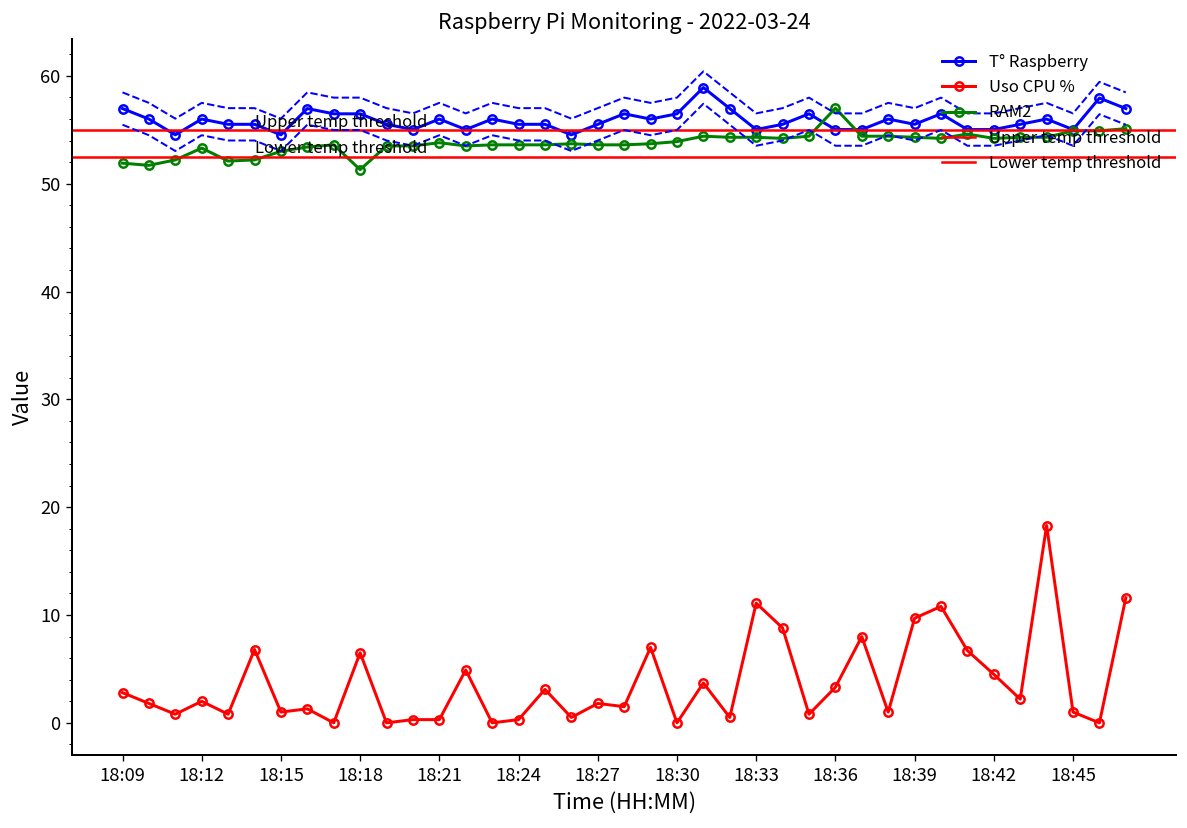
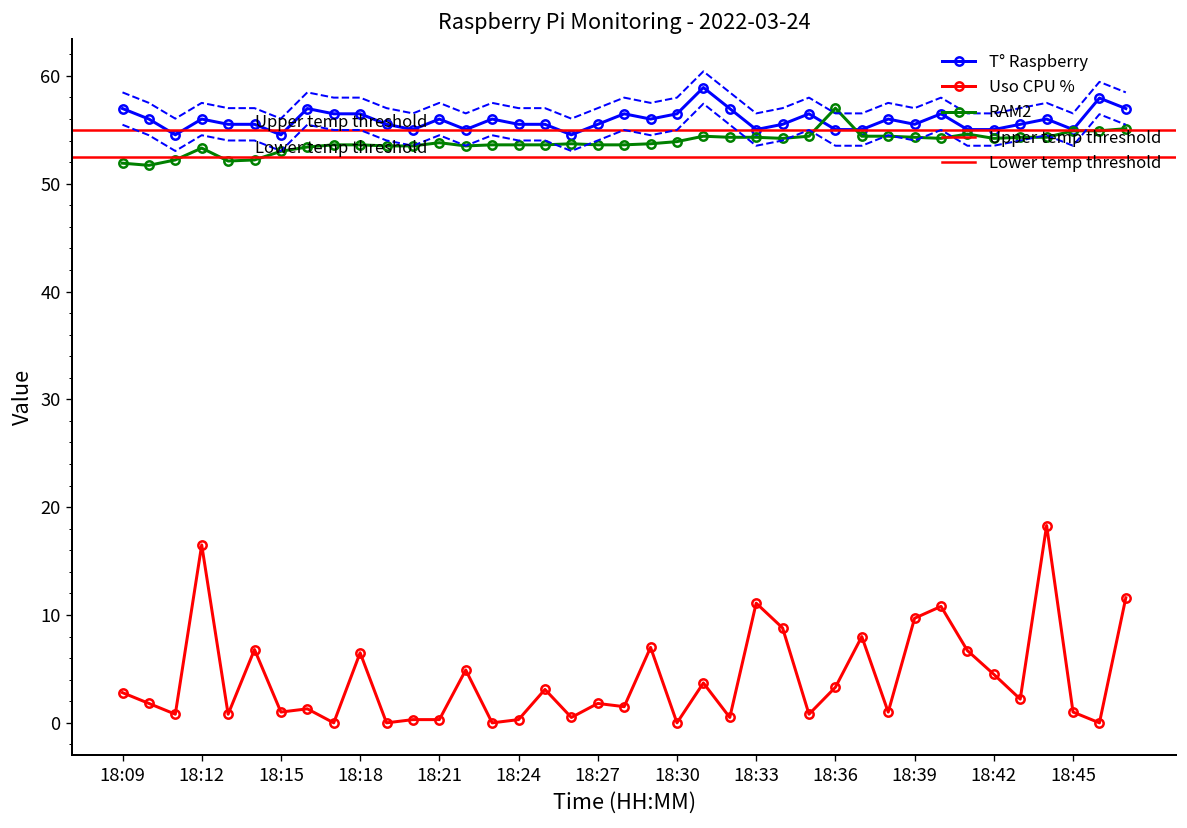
  {
    "Uso CPU %": {
      "18:09": 3,
-     "18:12": 2,
+     "18:12": 17,
      "18:15": 1,
      "18:18": 7,
      "18:21": 0,
      "18:24": 0,
      "18:27": 2,
      "18:30": 0,
      "18:33": 11,
      "18:36": 3,
      "18:39": 10,
      "18:42": 5,
      "18:45": 1
    },
    "RAM2": {
      "18:09": 52,
      "18:12": 53,
-     "18:18": 51,
+     "18:18": 54,
      "18:21": 54,
      "18:24": 54,
      "18:27": 54,
      "18:30": 54,
      "18:33": 54,
      "18:36": 57,
      "18:39": 54,
      "18:42": 54
    }
  }
